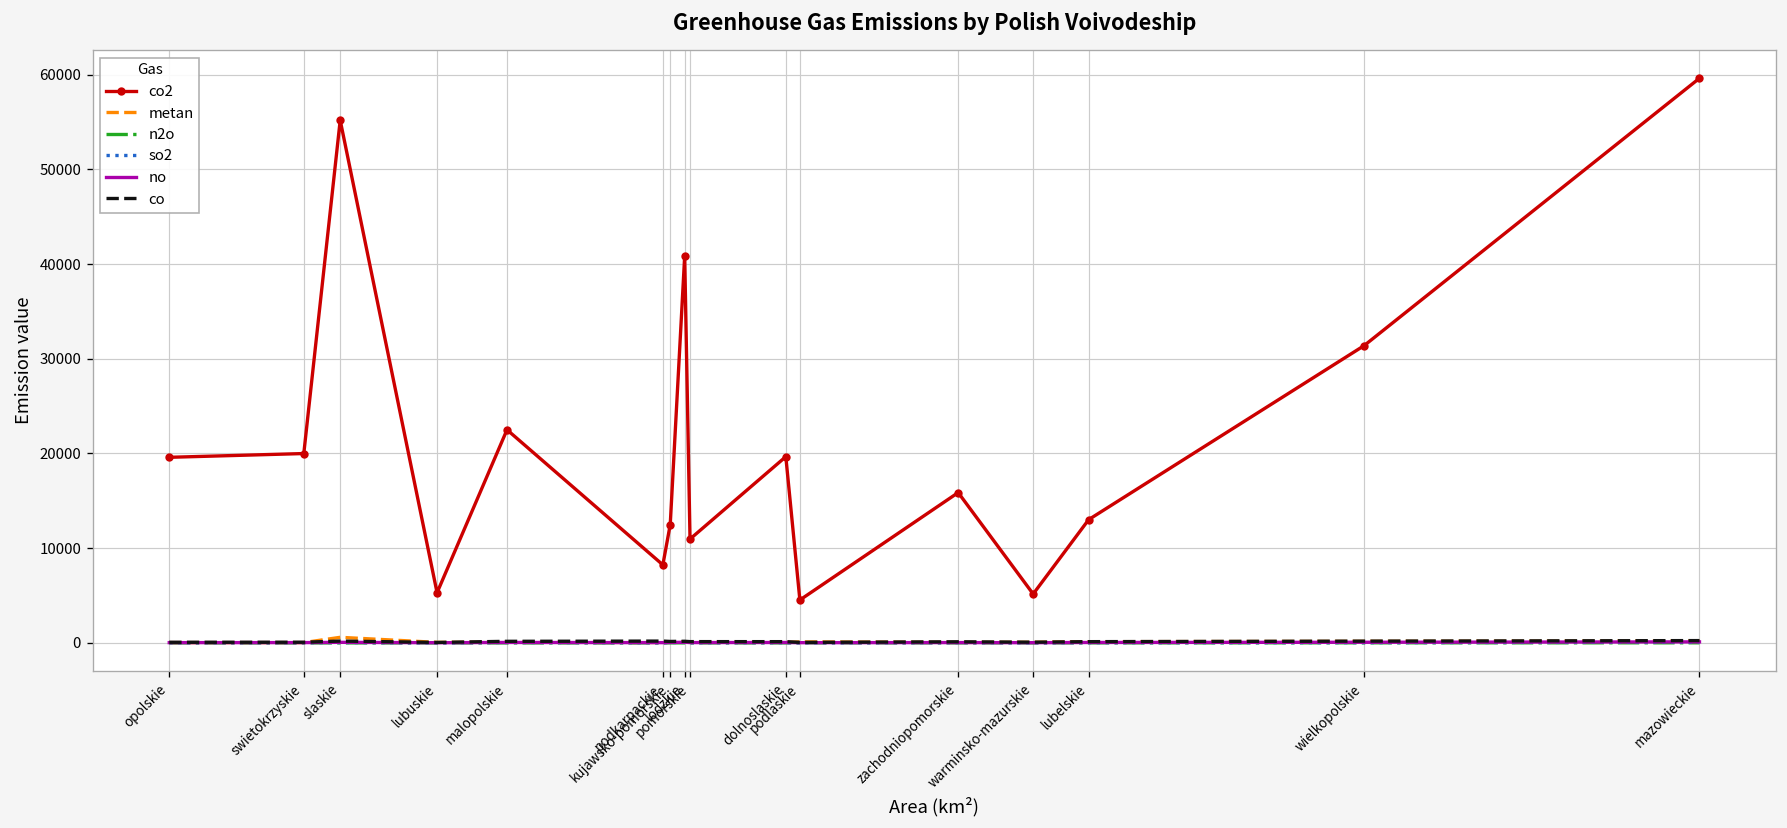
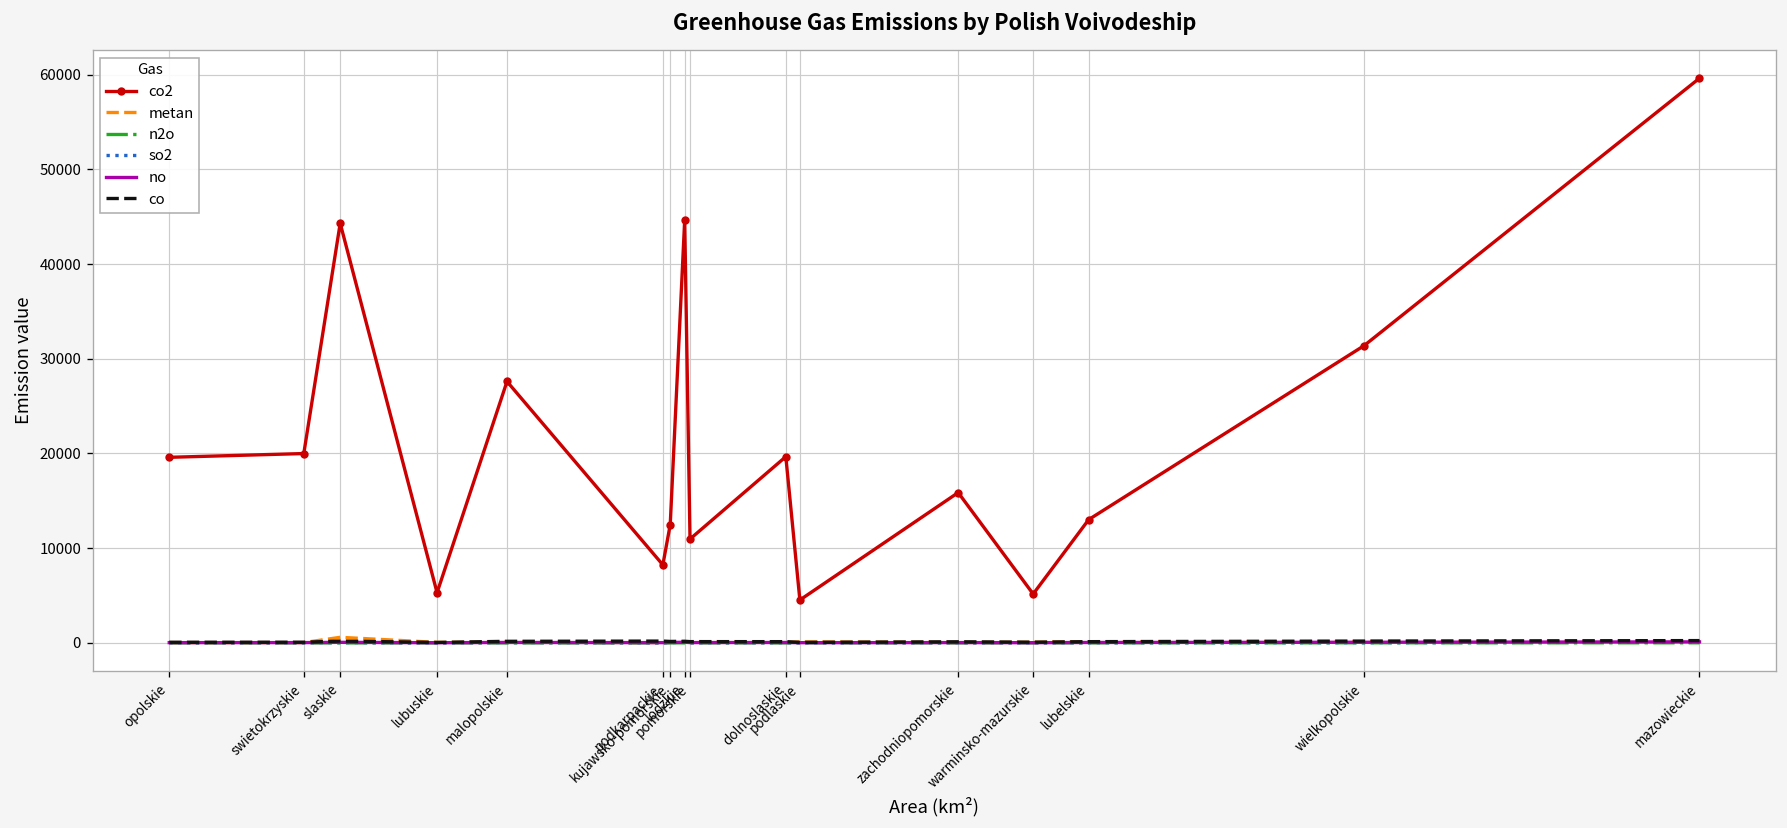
  {
    "co2": {
      "opolskie": 20000,
      "swietokrzyskie": 20000,
-     "slaskie": 55000,
+     "slaskie": 44000,
      "lubuskie": 5000,
-     "malopolskie": 23000,
+     "malopolskie": 28000,
      "podkarpackie": 8000,
      "kujawsko-pomorskie": 12000,
-     "lodzkie": 41000,
+     "lodzkie": 45000,
      "pomorskie": 11000,
      "dolnoslaskie": 20000,
      "podlaskie": 5000,
      "zachodniopomorskie": 16000,
      "warminsko-mazurskie": 5000,
      "lubelskie": 13000,
      "wielkopolskie": 31000,
      "mazowieckie": 60000
    },
    "metan": {
      "slaskie": 1000
    }
  }
